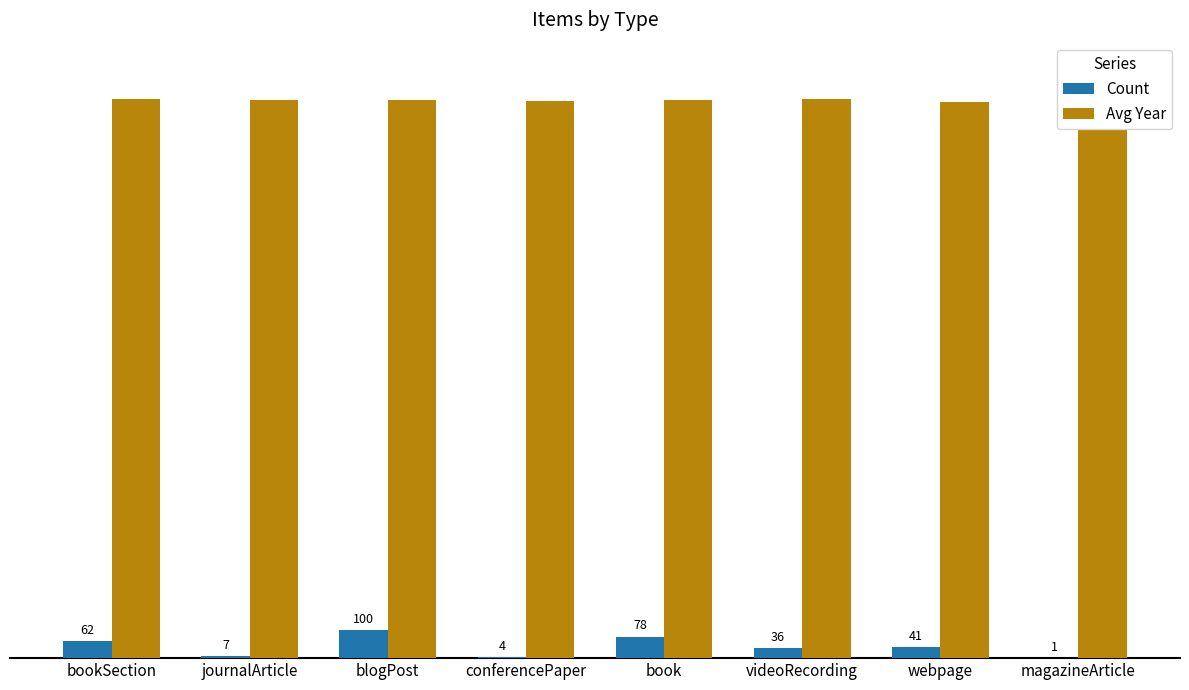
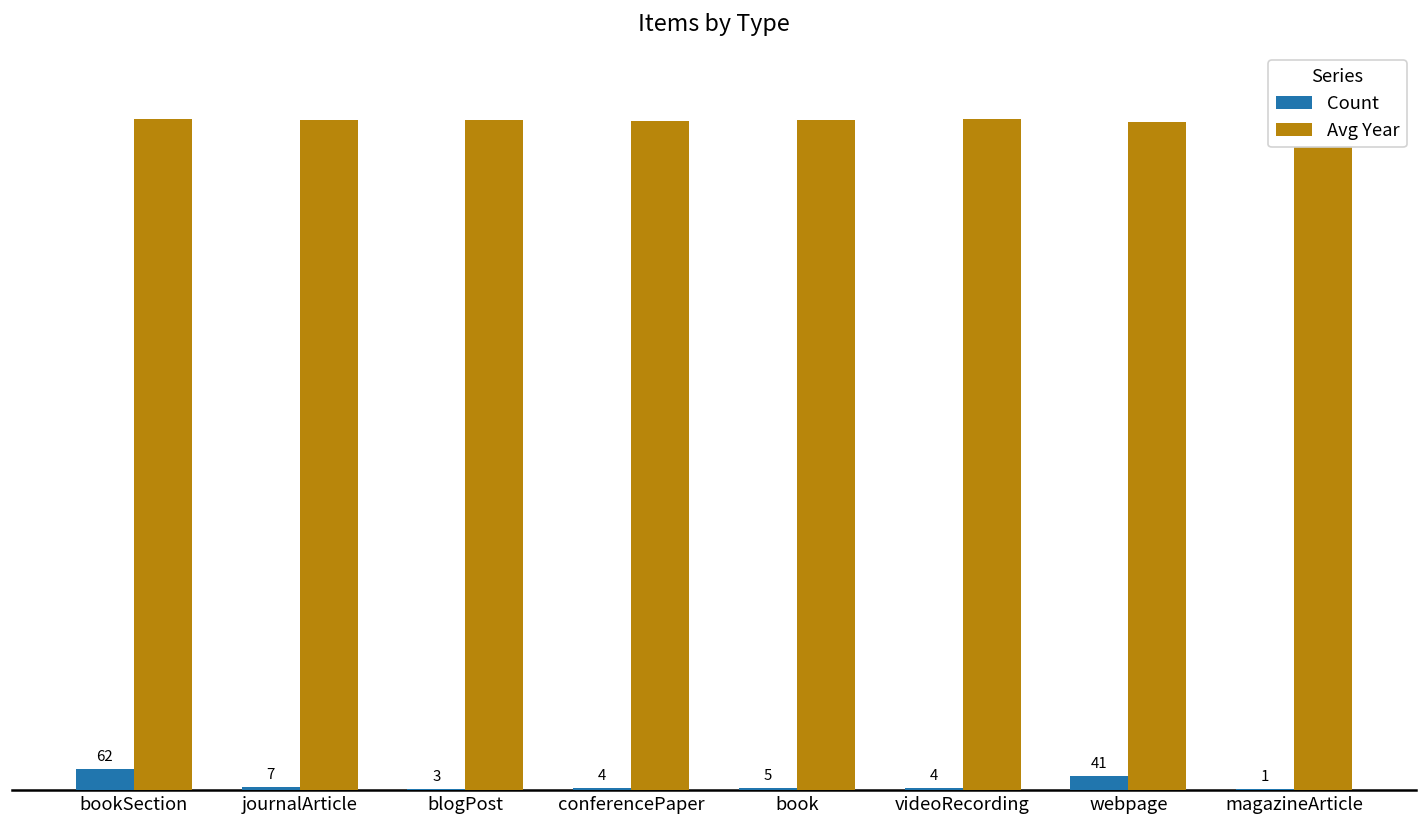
  {
    "Count": {
      "bookSection": 62,
      "journalArticle": 7,
-     "blogPost": 100,
+     "blogPost": 3,
      "conferencePaper": 4,
-     "book": 78,
-     "videoRecording": 36,
+     "book": 5,
+     "videoRecording": 4,
      "webpage": 41,
      "magazineArticle": 1
    }
  }
